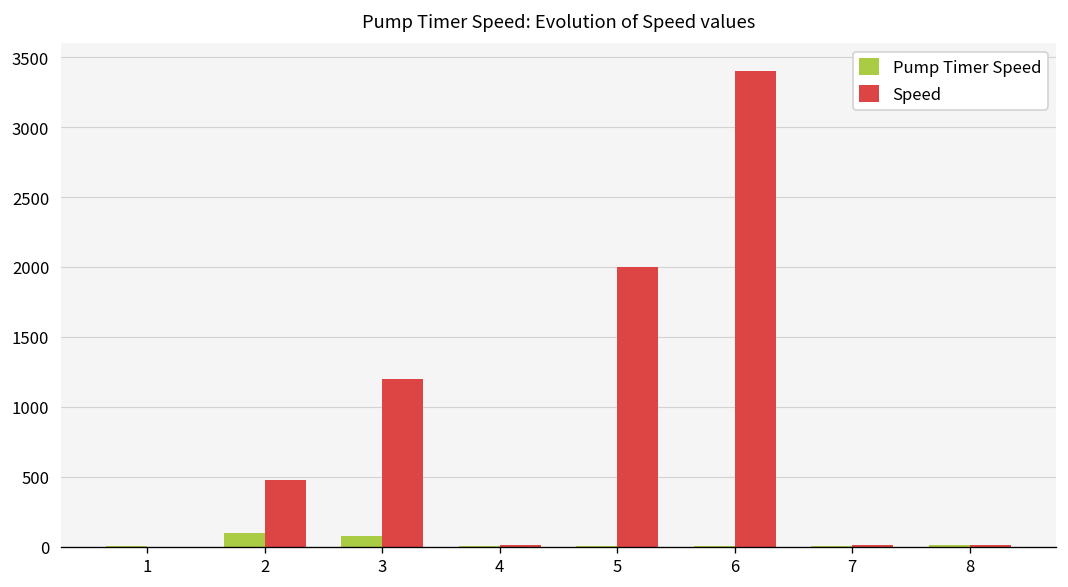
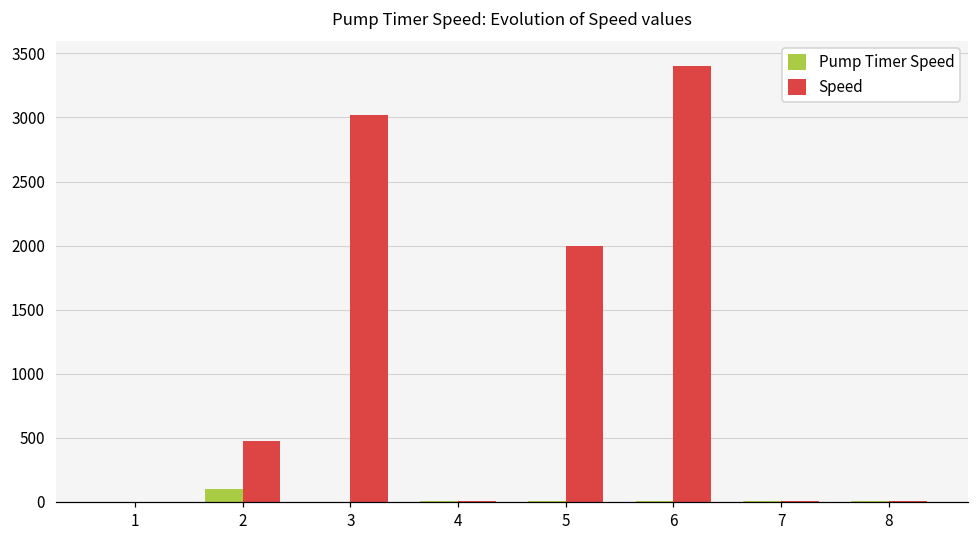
  {
    "Pump Timer Speed": {
      "2": 100,
-     "3": 80
+     "3": 0
    },
    "Speed": {
      "1": 0,
      "2": 480,
-     "3": 1200,
+     "3": 3020,
      "5": 2000,
      "6": 3400
    }
  }
